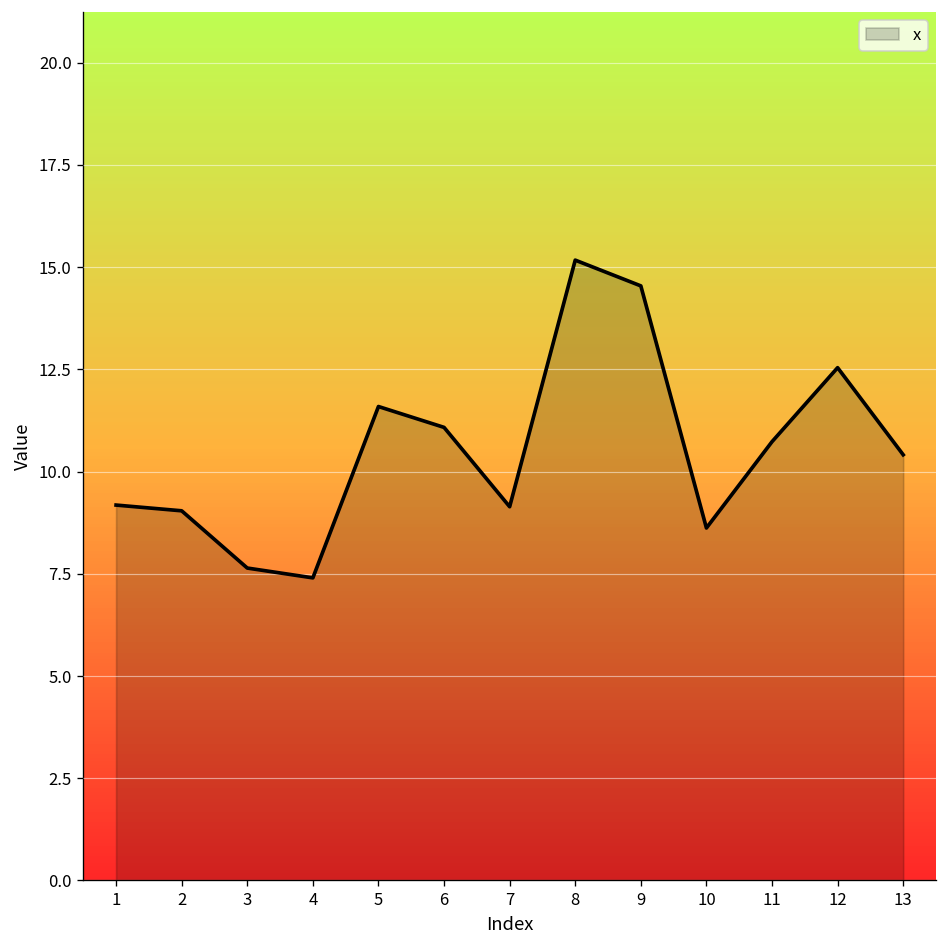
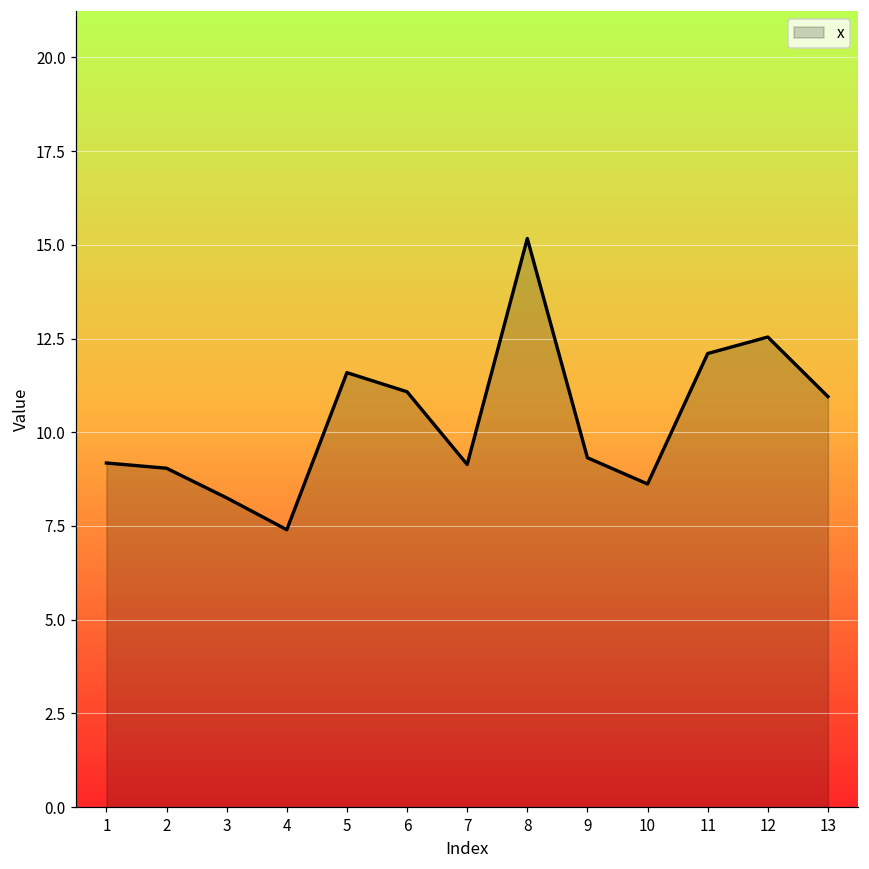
  {
    "1": 9.2,
    "2": 9.0,
-   "3": 7.6,
+   "3": 8.3,
    "4": 7.4,
    "5": 11.6,
    "6": 11.1,
    "7": 9.1,
    "8": 15.2,
-   "9": 14.5,
+   "9": 9.3,
    "10": 8.6,
-   "11": 10.7,
+   "11": 12.1,
    "12": 12.5,
-   "13": 10.4
+   "13": 11.0
  }
